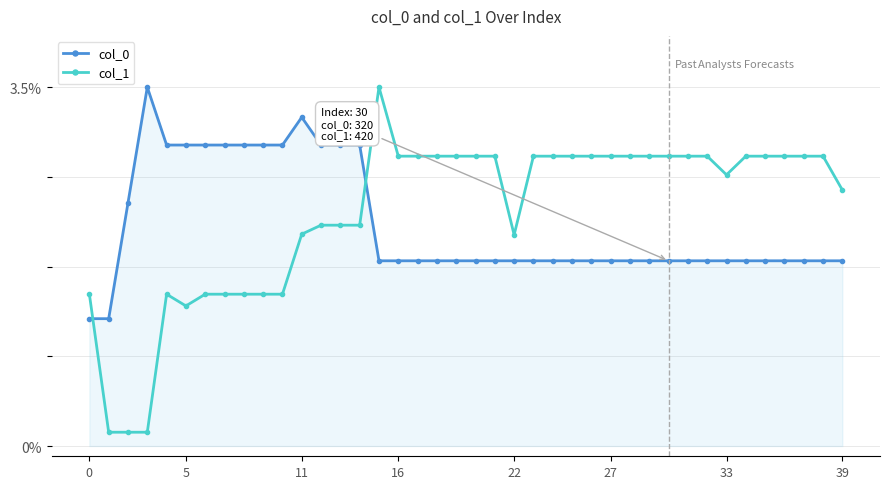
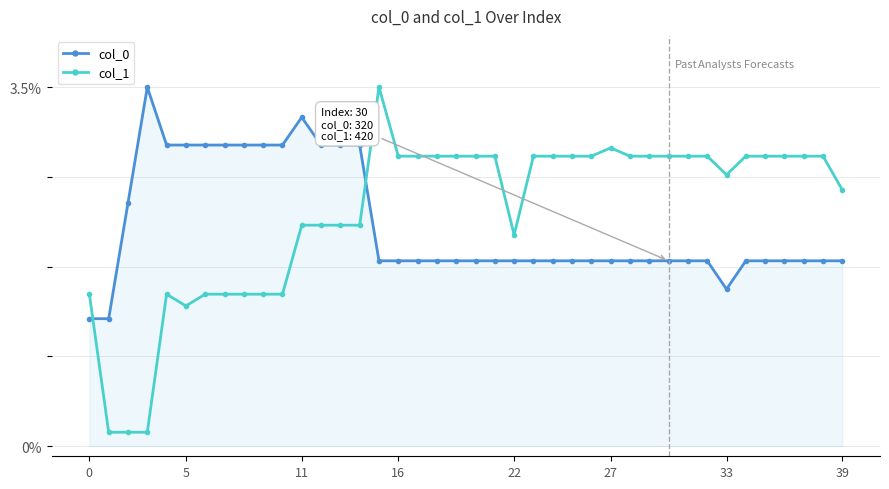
  {
    "col_0": {
      "0": "1.24%",
      "5": "2.94%",
      "11": "3.21%",
      "16": "1.81%",
      "22": "1.81%",
      "27": "1.81%",
-     "33": "1.81%",
+     "33": "1.53%",
      "39": "1.81%"
    },
    "col_1": {
      "0": "1.48%",
      "5": "1.37%",
-     "11": "2.07%",
-     "27": "2.83%",
+     "11": "2.15%",
+     "27": "2.91%",
      "33": "2.65%",
      "39": "2.50%"
    }
  }
